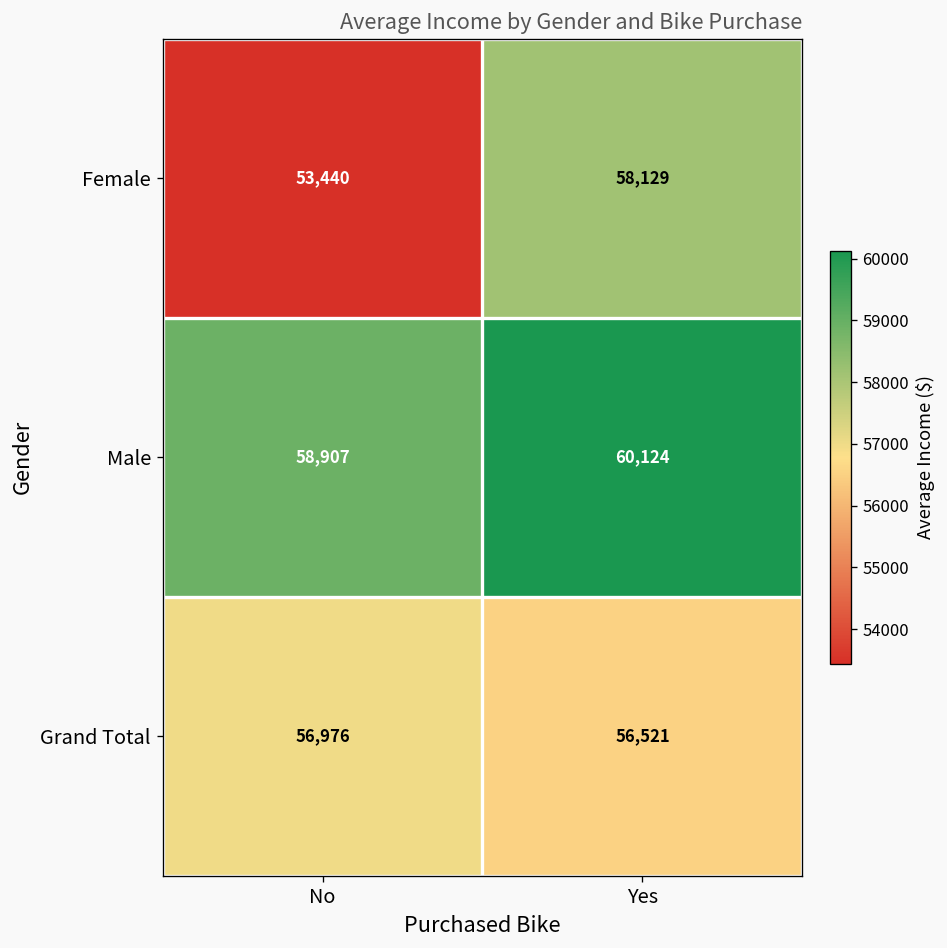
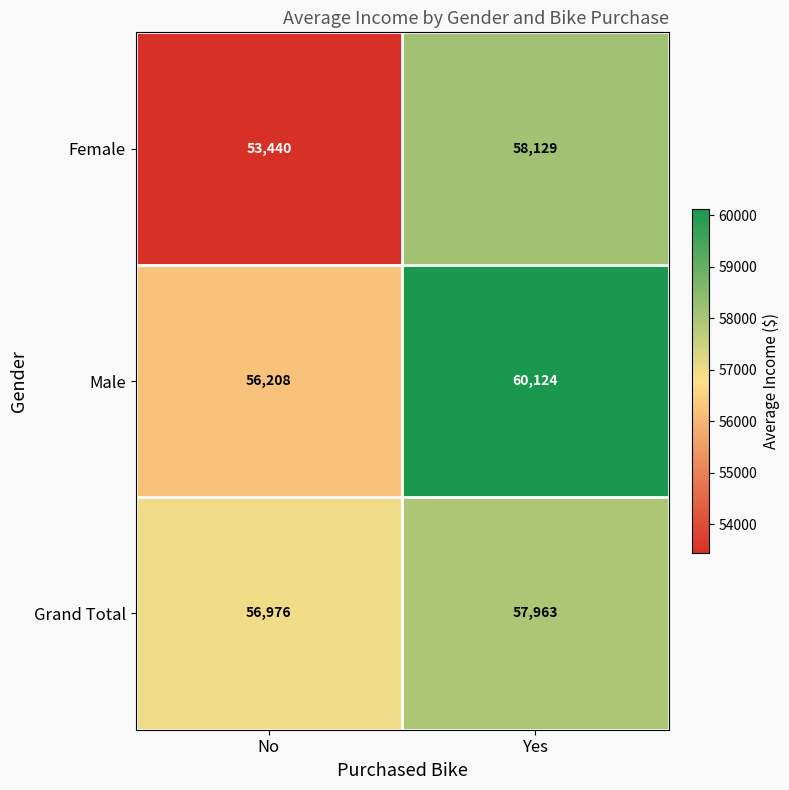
  {
    "Female": {
      "No": "53,440",
      "Yes": "58,129"
    },
    "Male": {
-     "No": "58,907",
+     "No": "56,208",
      "Yes": "60,124"
    },
    "Grand Total": {
      "No": "56,976",
-     "Yes": "56,521"
+     "Yes": "57,963"
    }
  }
